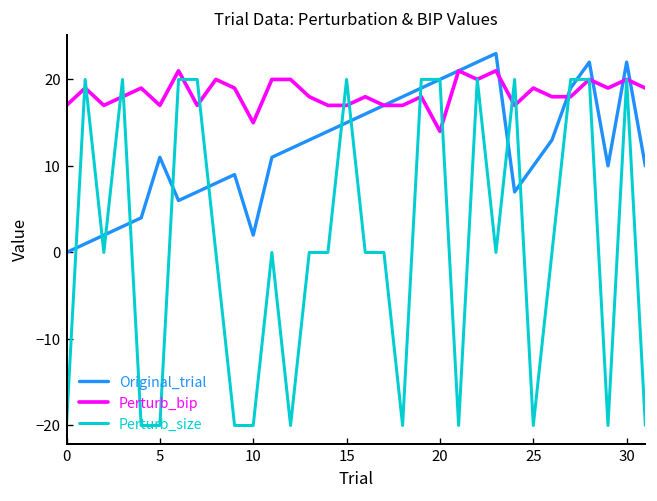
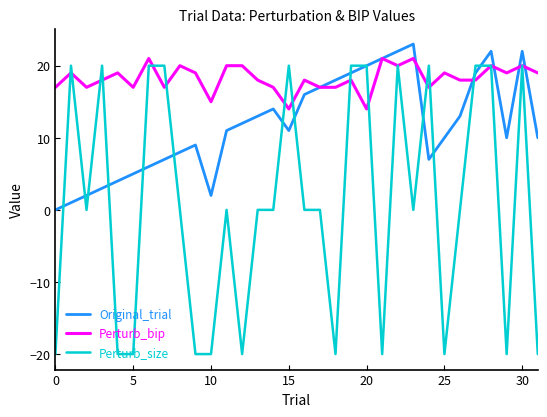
  {
    "Original_trial": {
      "0": 0,
-     "5": 11,
+     "5": 5,
      "10": 2,
-     "15": 15,
+     "15": 11,
      "25": 10,
      "30": 22
    },
    "Perturb_bip": {
      "0": 17,
      "5": 17,
      "10": 15,
-     "15": 17,
+     "15": 14,
      "20": 14,
      "25": 19
    },
    "Perturb_size": {
      "0": -20,
      "5": -20,
      "10": -20,
      "15": 20,
      "25": -20
    }
  }
